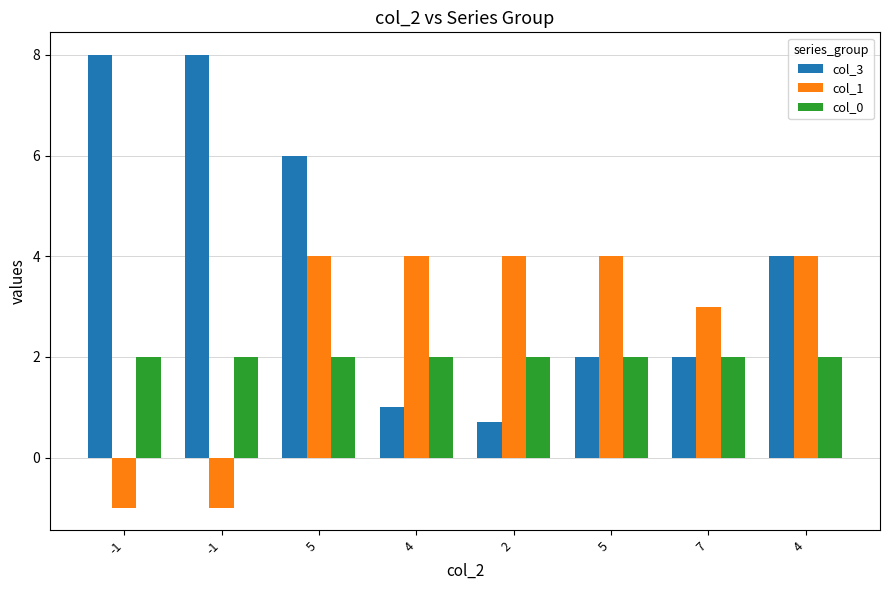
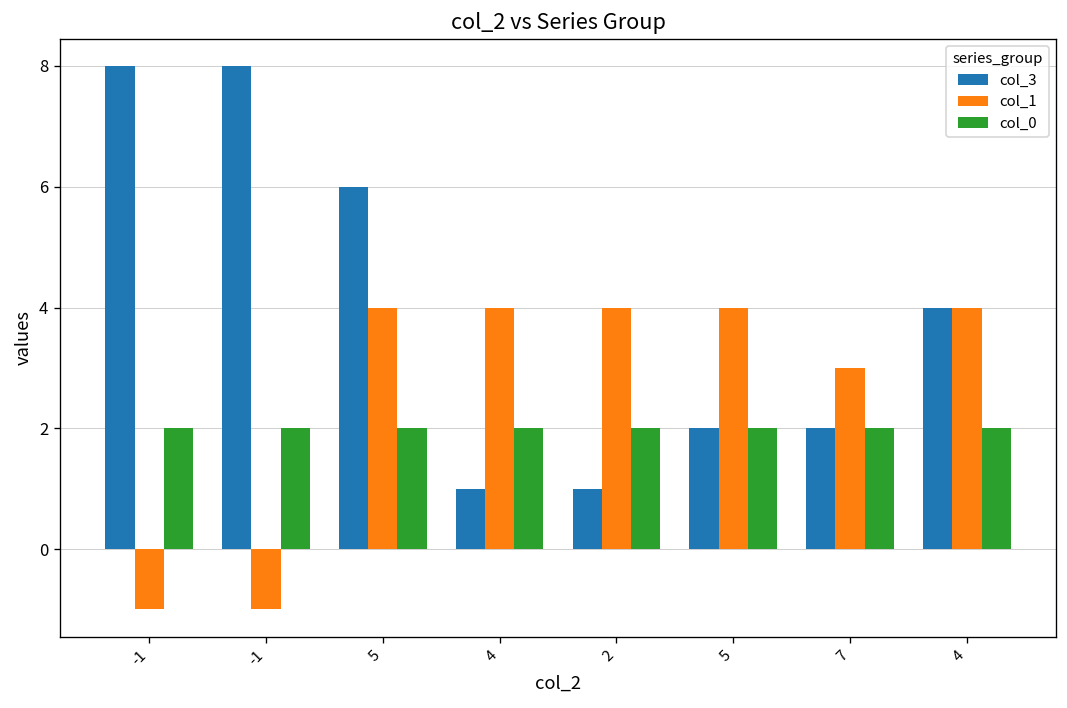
  {
    "col_3": {
-     "2": 0.7,
+     "2": 1.0,
      "7": 2.0
    },
    "col_1": {
      "2": 4.0,
      "7": 3.0
    },
    "col_0": {
      "2": 2.0,
      "7": 2.0
    }
  }
